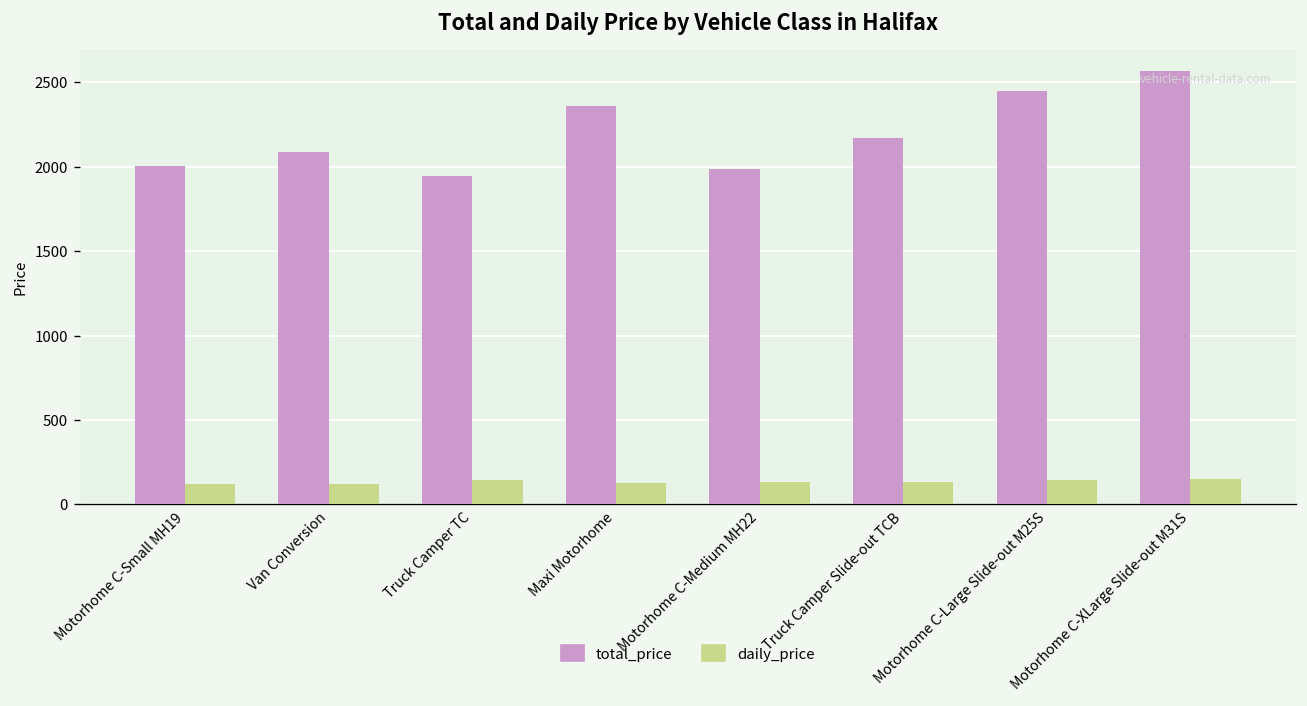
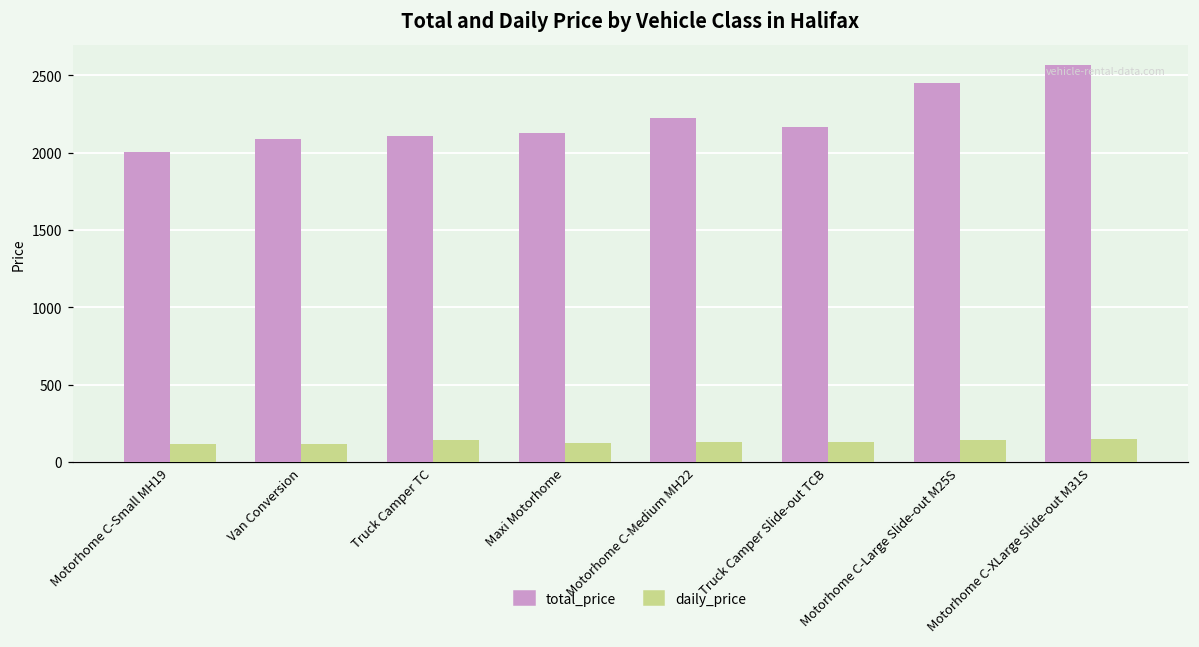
  {
    "total_price": {
      "Motorhome C-Small MH19": 2010,
      "Van Conversion": 2090,
-     "Truck Camper TC": 1950,
-     "Maxi Motorhome": 2360,
-     "Motorhome C-Medium MH22": 1990,
+     "Truck Camper TC": 2110,
+     "Maxi Motorhome": 2130,
+     "Motorhome C-Medium MH22": 2230,
      "Truck Camper Slide-out TCB": 2170,
      "Motorhome C-Large Slide-out M25S": 2450,
      "Motorhome C-XLarge Slide-out M31S": 2570
    },
    "daily_price": {
      "Motorhome C-Small MH19": 120,
      "Van Conversion": 120,
      "Truck Camper TC": 140,
      "Maxi Motorhome": 130,
      "Motorhome C-Medium MH22": 130,
      "Truck Camper Slide-out TCB": 130,
      "Motorhome C-Large Slide-out M25S": 140,
      "Motorhome C-XLarge Slide-out M31S": 150
    }
  }
